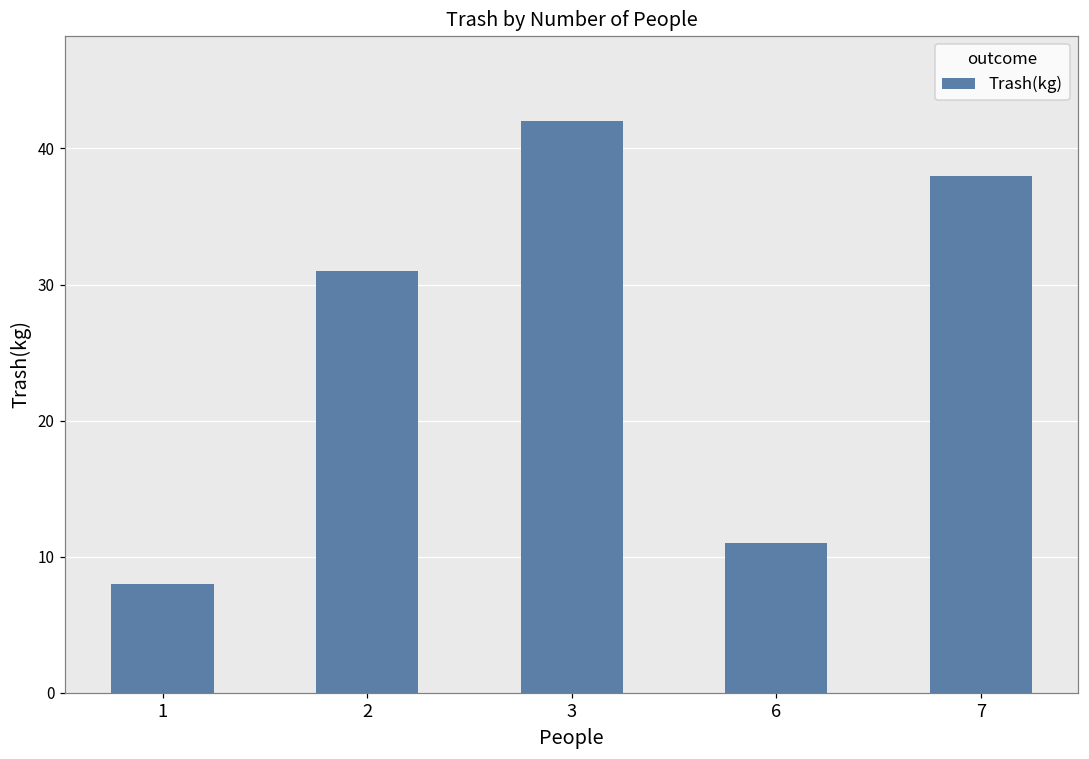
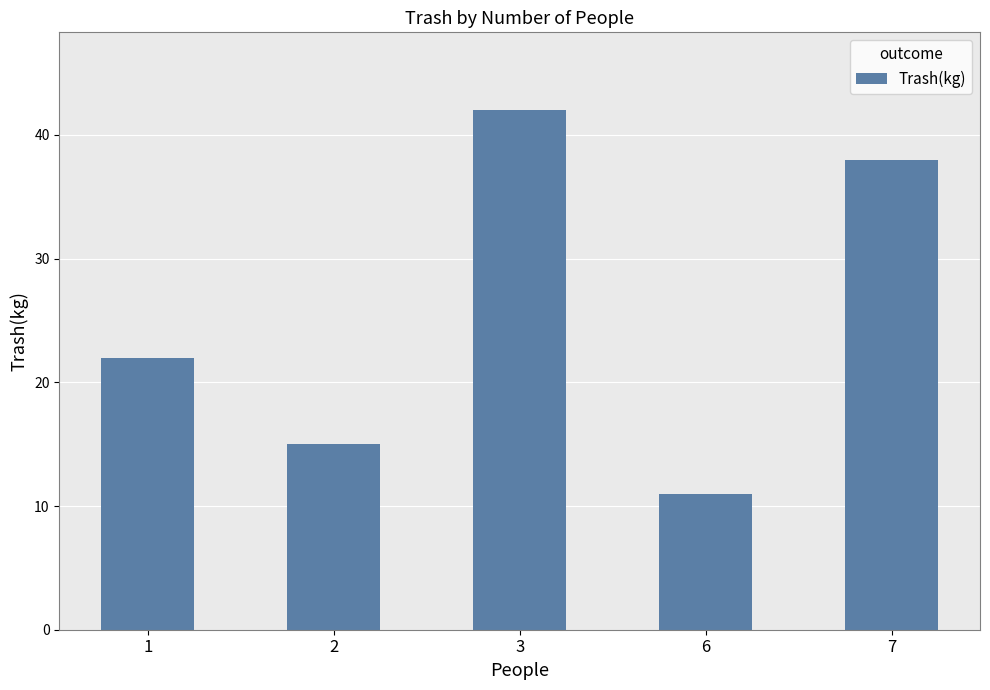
  {
-   "1": 8,
-   "2": 31,
+   "1": 22,
+   "2": 15,
    "3": 42,
    "6": 11,
    "7": 38
  }
